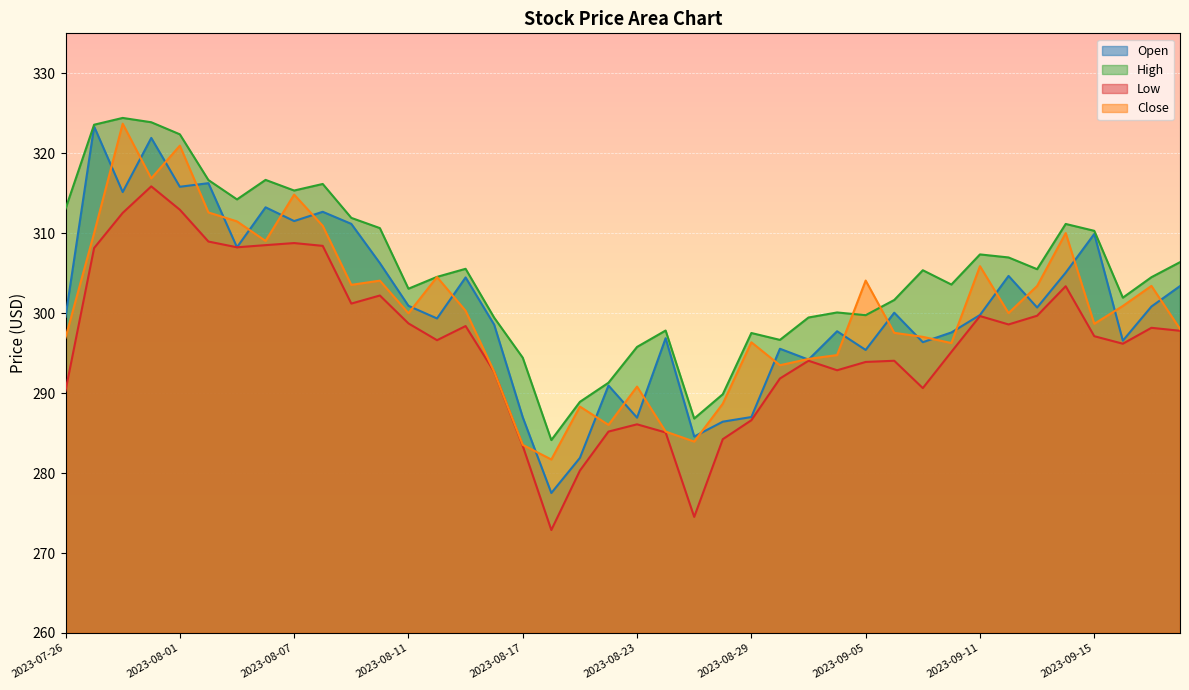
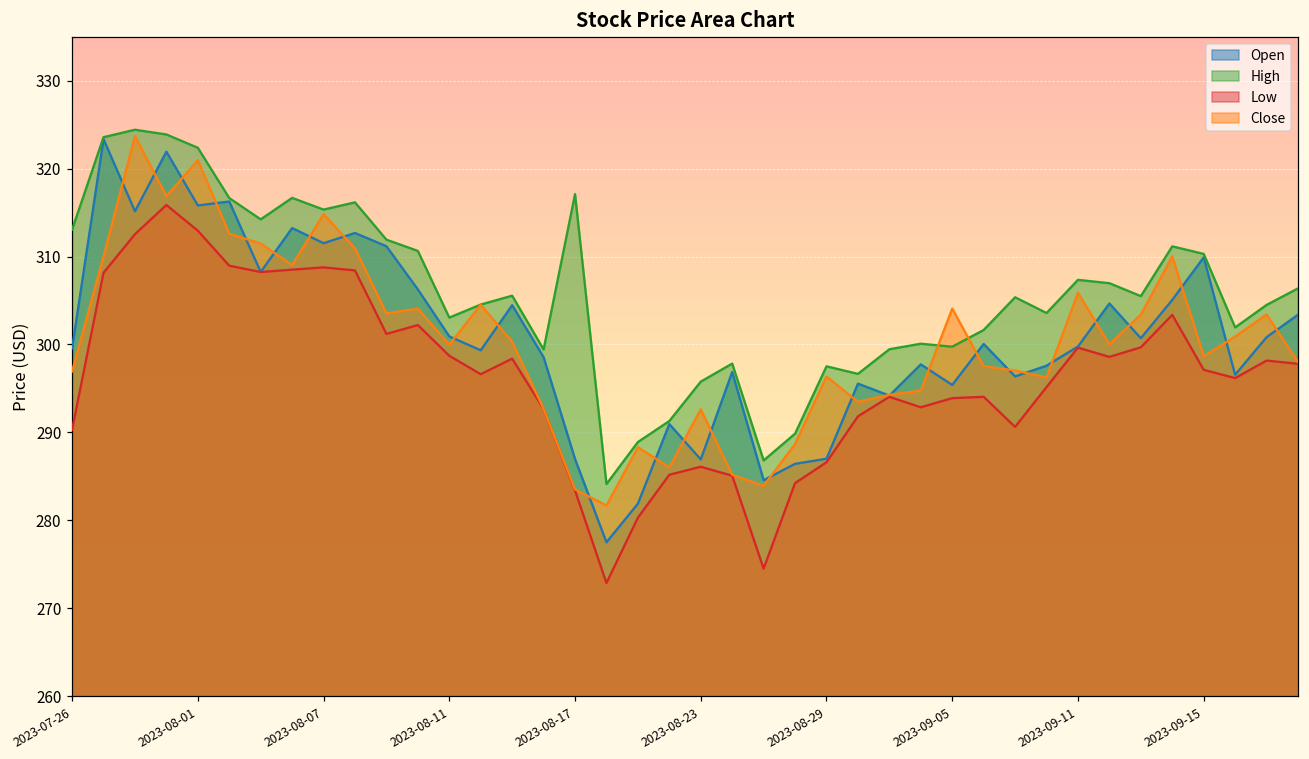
  {
    "Open": {
      "2023-07-26": 300,
      "2023-08-01": 316,
      "2023-08-07": 312,
      "2023-08-11": 301,
      "2023-08-17": 287,
      "2023-08-23": 287,
      "2023-08-29": 287,
      "2023-09-05": 295,
      "2023-09-15": 310
    },
    "High": {
      "2023-07-26": 313,
      "2023-08-01": 322,
      "2023-08-07": 315,
      "2023-08-11": 303,
-     "2023-08-17": 294,
+     "2023-08-17": 317,
      "2023-08-23": 296,
      "2023-08-29": 298,
      "2023-09-05": 300,
      "2023-09-11": 307,
      "2023-09-15": 310
    },
    "Low": {
      "2023-07-26": 290,
      "2023-08-01": 313,
      "2023-08-07": 309,
      "2023-08-11": 299,
      "2023-08-23": 286,
      "2023-08-29": 287,
      "2023-09-05": 294,
      "2023-09-15": 297
    },
    "Close": {
      "2023-07-26": 297,
      "2023-08-01": 321,
      "2023-08-07": 315,
      "2023-08-11": 300,
-     "2023-08-23": 291,
+     "2023-08-23": 293,
      "2023-08-29": 296,
      "2023-09-05": 304,
      "2023-09-11": 306,
      "2023-09-15": 299
    }
  }
